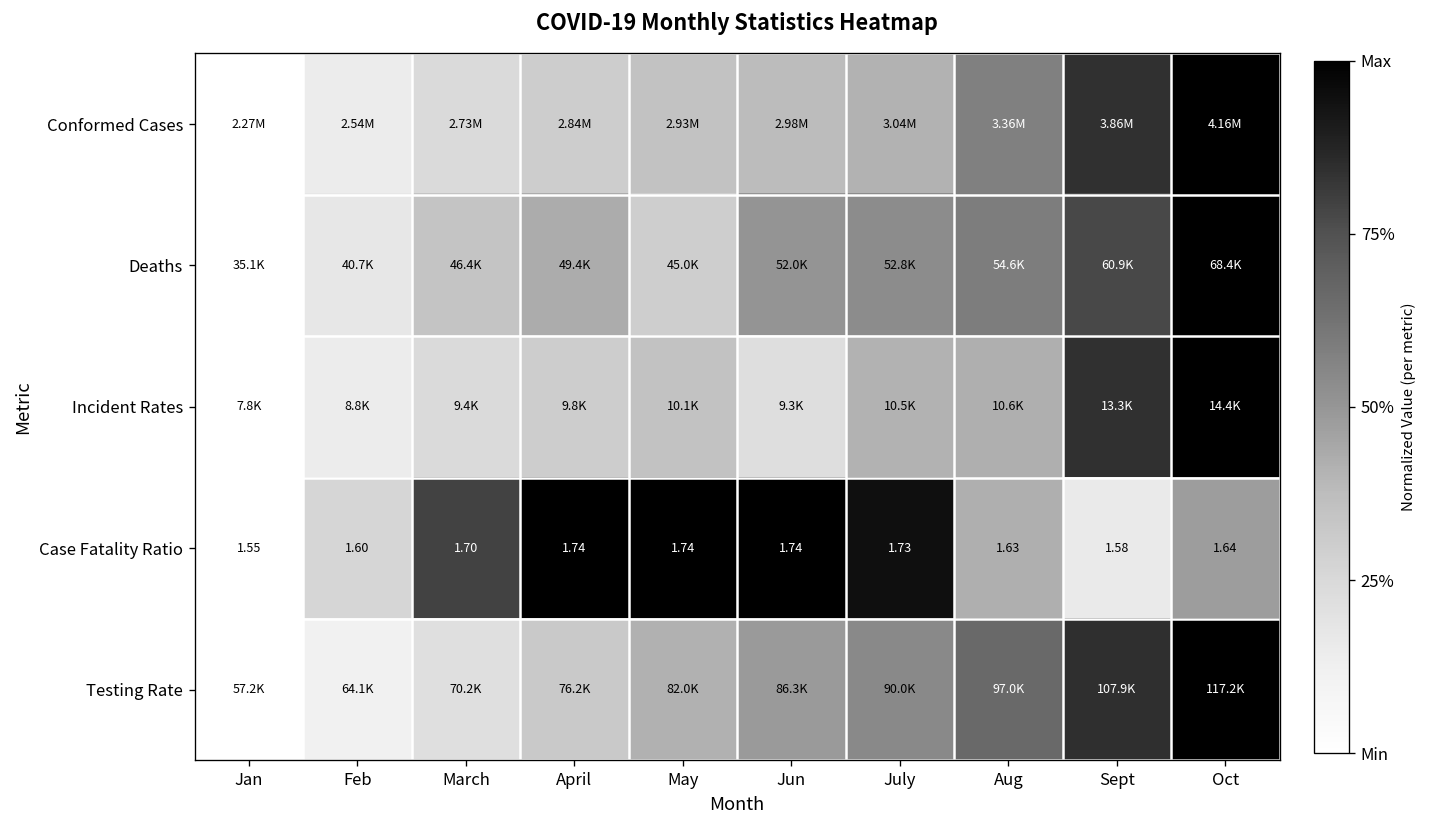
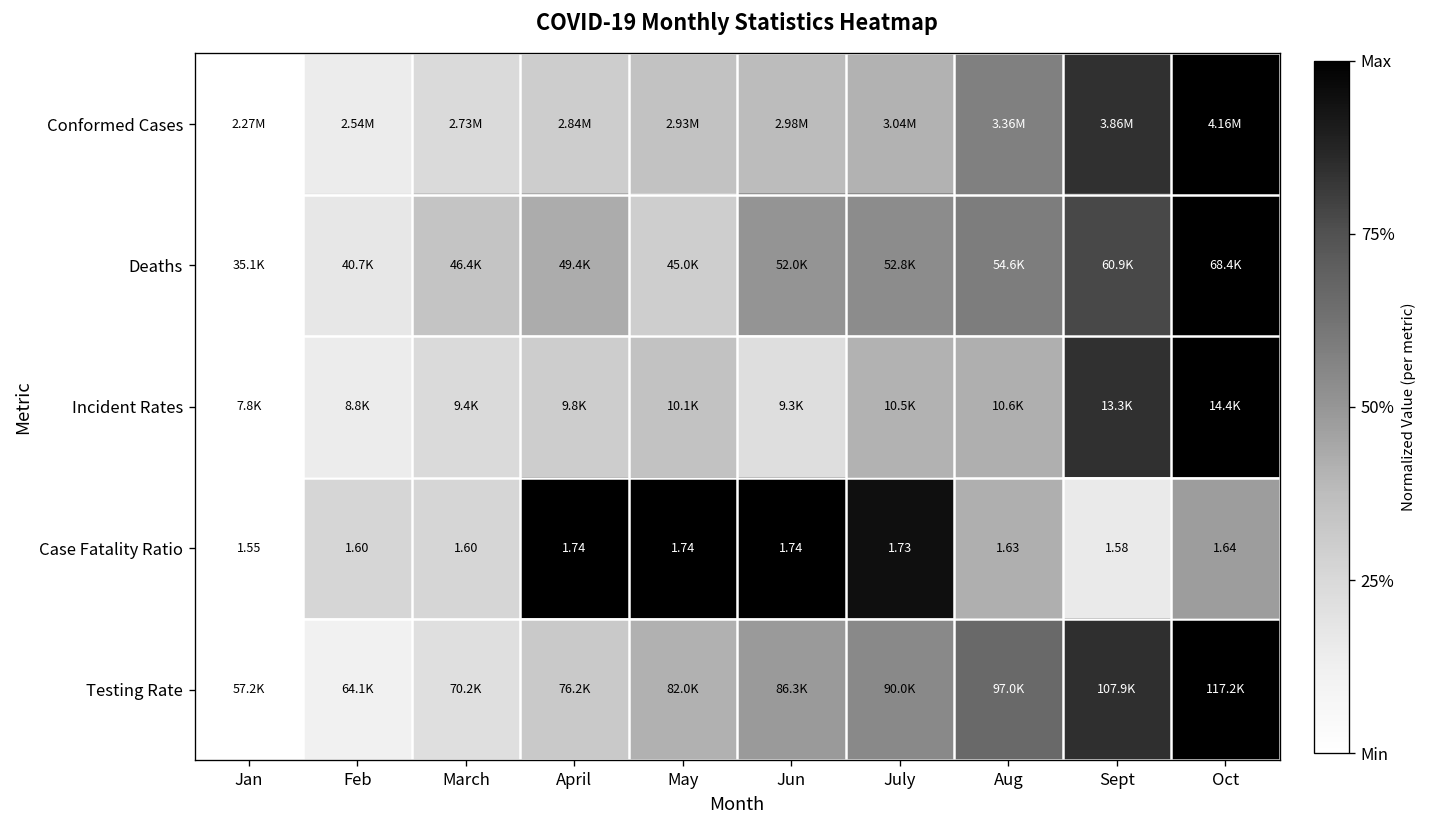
  {
    "Conformed Cases": {
      "Jan": "2.27M",
      "Feb": "2.54M",
      "March": "2.73M",
      "April": "2.84M",
      "May": "2.93M",
      "Jun": "2.98M",
      "July": "3.04M",
      "Aug": "3.36M",
      "Sept": "3.86M",
      "Oct": "4.16M"
    },
    "Deaths": {
      "Jan": "35.1K",
      "Feb": "40.7K",
      "March": "46.4K",
      "April": "49.4K",
      "May": "45.0K",
      "Jun": "52.0K",
      "July": "52.8K",
      "Aug": "54.6K",
      "Sept": "60.9K",
      "Oct": "68.4K"
    },
    "Incident Rates": {
      "Jan": "7.8K",
      "Feb": "8.8K",
      "March": "9.4K",
      "April": "9.8K",
      "May": "10.1K",
      "Jun": "9.3K",
      "July": "10.5K",
      "Aug": "10.6K",
      "Sept": "13.3K",
      "Oct": "14.4K"
    },
    "Case Fatality Ratio": {
      "Jan": "1.55",
      "Feb": "1.60",
-     "March": "1.70",
+     "March": "1.60",
      "April": "1.74",
      "May": "1.74",
      "Jun": "1.74",
      "July": "1.73",
      "Aug": "1.63",
      "Sept": "1.58",
      "Oct": "1.64"
    },
    "Testing Rate": {
      "Jan": "57.2K",
      "Feb": "64.1K",
      "March": "70.2K",
      "April": "76.2K",
      "May": "82.0K",
      "Jun": "86.3K",
      "July": "90.0K",
      "Aug": "97.0K",
      "Sept": "107.9K",
      "Oct": "117.2K"
    }
  }
